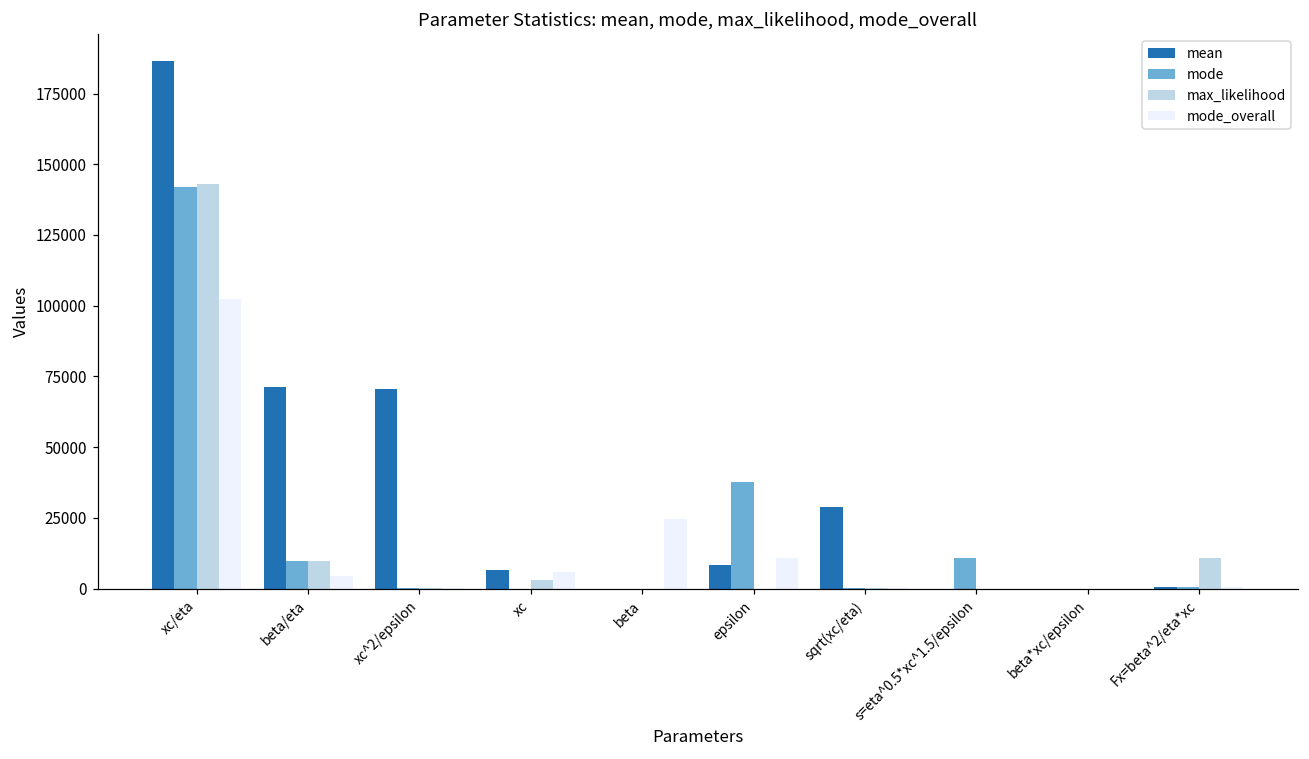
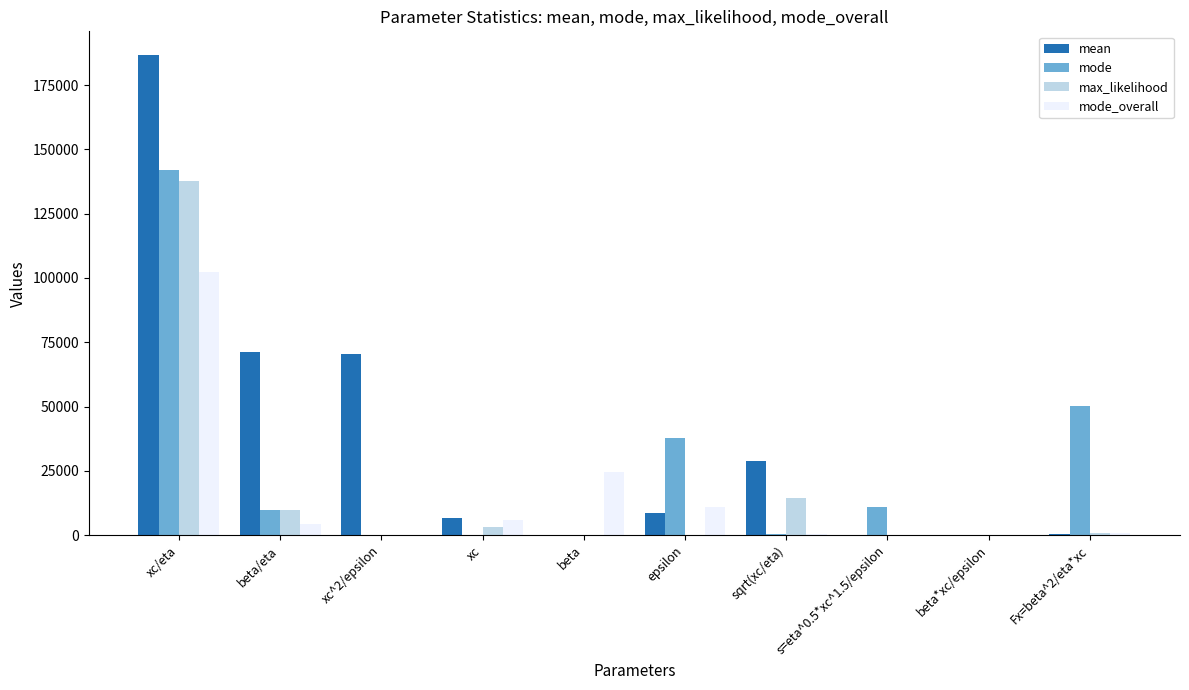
  {
    "mean": {
      "xc/eta": 187000,
      "beta/eta": 71000,
      "xc^2/epsilon": 71000,
      "xc": 7000,
      "epsilon": 8000,
      "sqrt(xc/eta)": 29000
    },
    "mode": {
      "xc/eta": 142000,
      "beta/eta": 10000,
      "epsilon": 38000,
      "s=eta^0.5*xc^1.5/epsilon": 11000,
-     "Fx=beta^2/eta*xc": 1000
+     "Fx=beta^2/eta*xc": 50000
    },
    "max_likelihood": {
-     "xc/eta": 143000,
+     "xc/eta": 138000,
      "beta/eta": 10000,
      "xc": 3000,
-     "sqrt(xc/eta)": 0,
-     "Fx=beta^2/eta*xc": 11000
+     "sqrt(xc/eta)": 14000,
+     "Fx=beta^2/eta*xc": 1000
    },
    "mode_overall": {
      "xc/eta": 102000,
      "beta/eta": 4000,
      "xc": 6000,
      "beta": 25000,
      "epsilon": 11000
    }
  }
